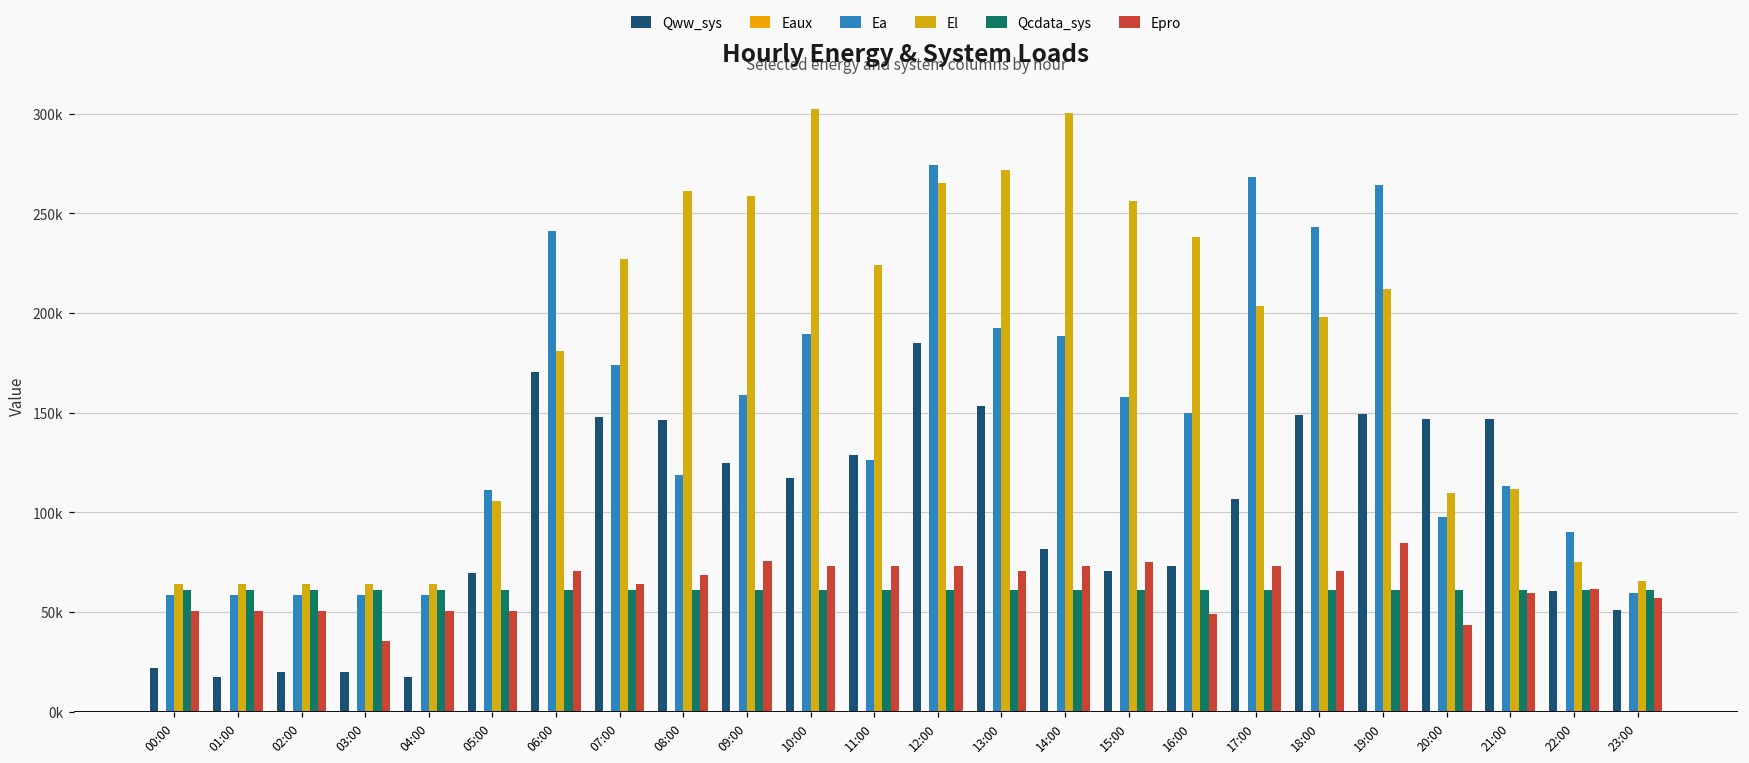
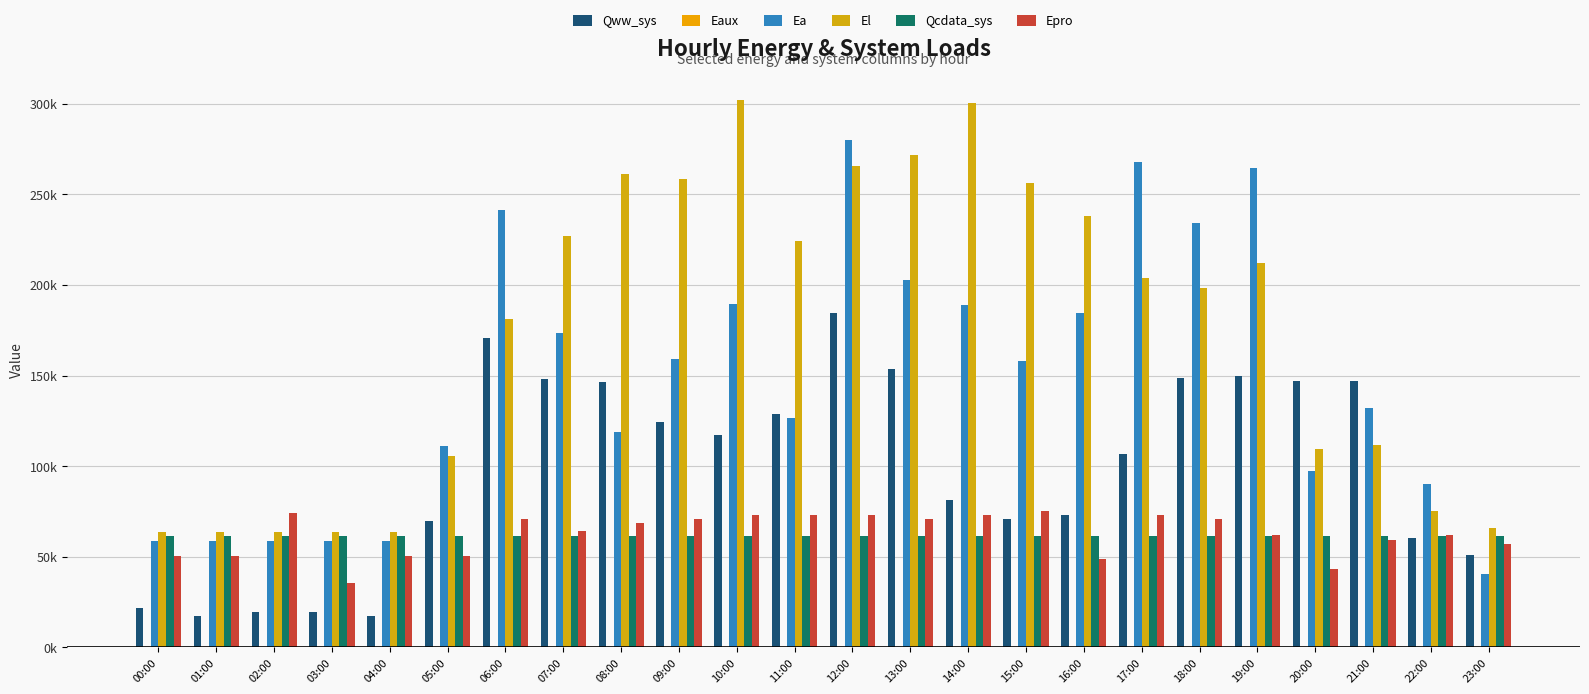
  {
    "Ea": {
      "00:00": 59000,
      "01:00": 59000,
      "02:00": 59000,
      "03:00": 59000,
      "04:00": 59000,
      "05:00": 111000,
      "06:00": 241000,
      "07:00": 174000,
      "08:00": 119000,
      "09:00": 159000,
      "10:00": 189000,
      "11:00": 126000,
-     "12:00": 274000,
-     "13:00": 192000,
+     "12:00": 280000,
+     "13:00": 203000,
      "14:00": 189000,
      "15:00": 158000,
-     "16:00": 150000,
+     "16:00": 184000,
      "17:00": 268000,
-     "18:00": 243000,
+     "18:00": 234000,
      "19:00": 264000,
      "20:00": 98000,
-     "21:00": 113000,
+     "21:00": 132000,
      "22:00": 90000,
-     "23:00": 59000
+     "23:00": 40000
    },
    "Epro": {
      "00:00": 51000,
      "01:00": 51000,
-     "02:00": 51000,
+     "02:00": 74000,
      "03:00": 36000,
      "04:00": 51000,
      "05:00": 51000,
      "06:00": 71000,
      "07:00": 64000,
      "08:00": 69000,
-     "09:00": 76000,
+     "09:00": 71000,
      "10:00": 73000,
      "11:00": 73000,
      "12:00": 73000,
      "13:00": 71000,
      "14:00": 73000,
      "15:00": 75000,
      "16:00": 49000,
      "17:00": 73000,
      "18:00": 71000,
-     "19:00": 85000,
+     "19:00": 62000,
      "20:00": 43000,
      "21:00": 60000,
      "22:00": 62000,
      "23:00": 57000
    }
  }
